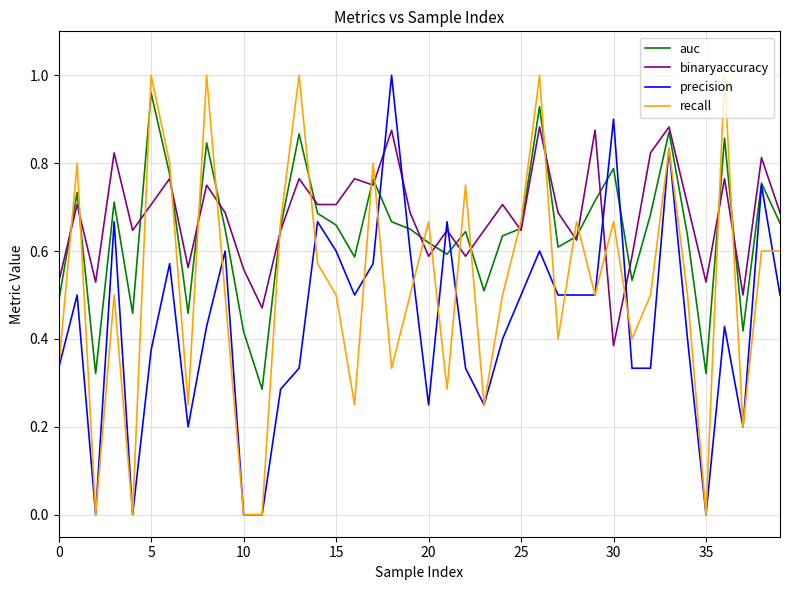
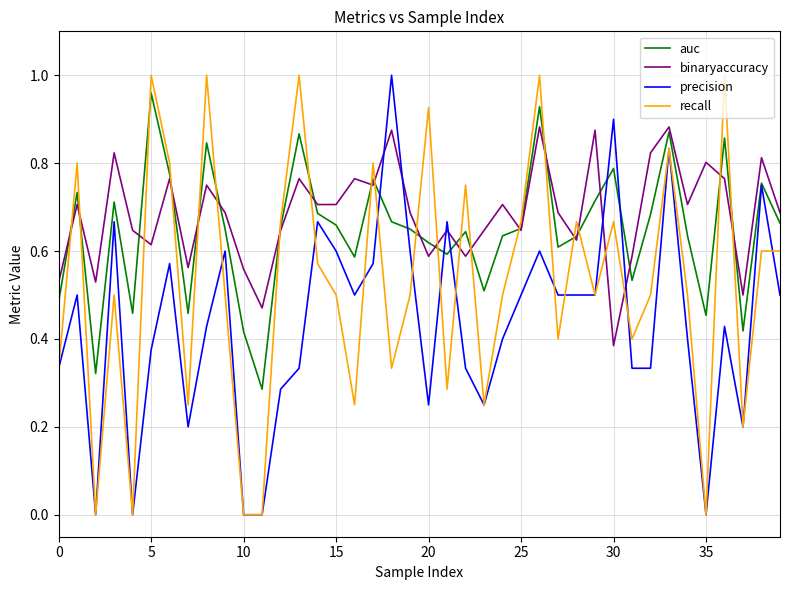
  {
    "auc": {
      "0": 0.48,
      "5": 0.96,
      "10": 0.42,
      "15": 0.66,
      "20": 0.62,
      "30": 0.79,
-     "35": 0.32
+     "35": 0.45
    },
    "binaryaccuracy": {
      "0": 0.53,
-     "5": 0.71,
+     "5": 0.61,
      "10": 0.56,
      "15": 0.71,
      "20": 0.59,
      "30": 0.38,
-     "35": 0.53
+     "35": 0.80
    },
    "precision": {
      "5": 0.38,
      "15": 0.60,
      "20": 0.25,
      "25": 0.50,
      "30": 0.90
    },
    "recall": {
      "5": 1.00,
      "15": 0.50,
-     "20": 0.67,
+     "20": 0.93,
      "25": 0.67,
      "30": 0.67
    }
  }
